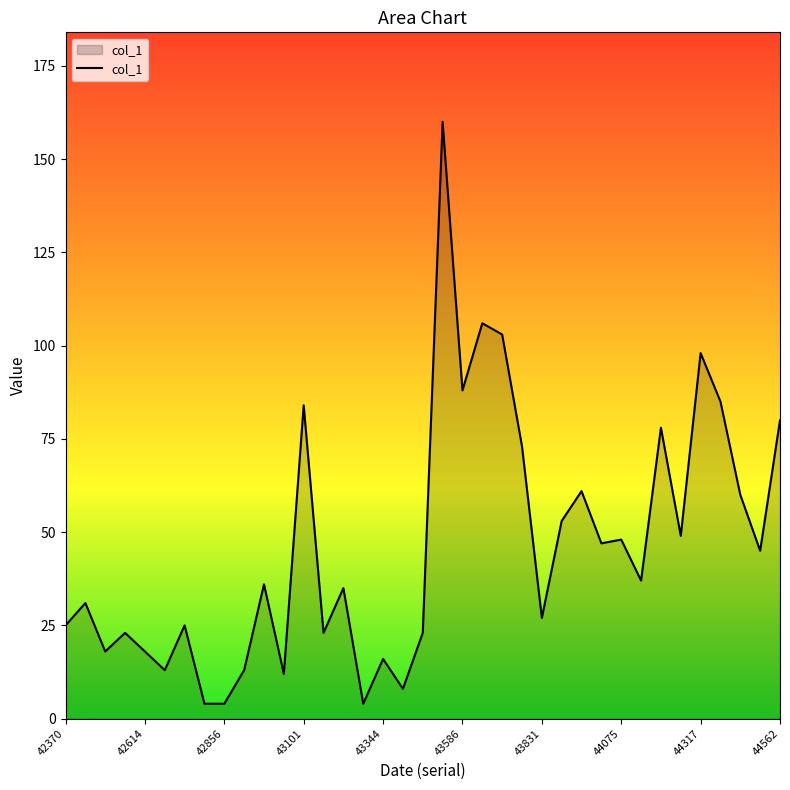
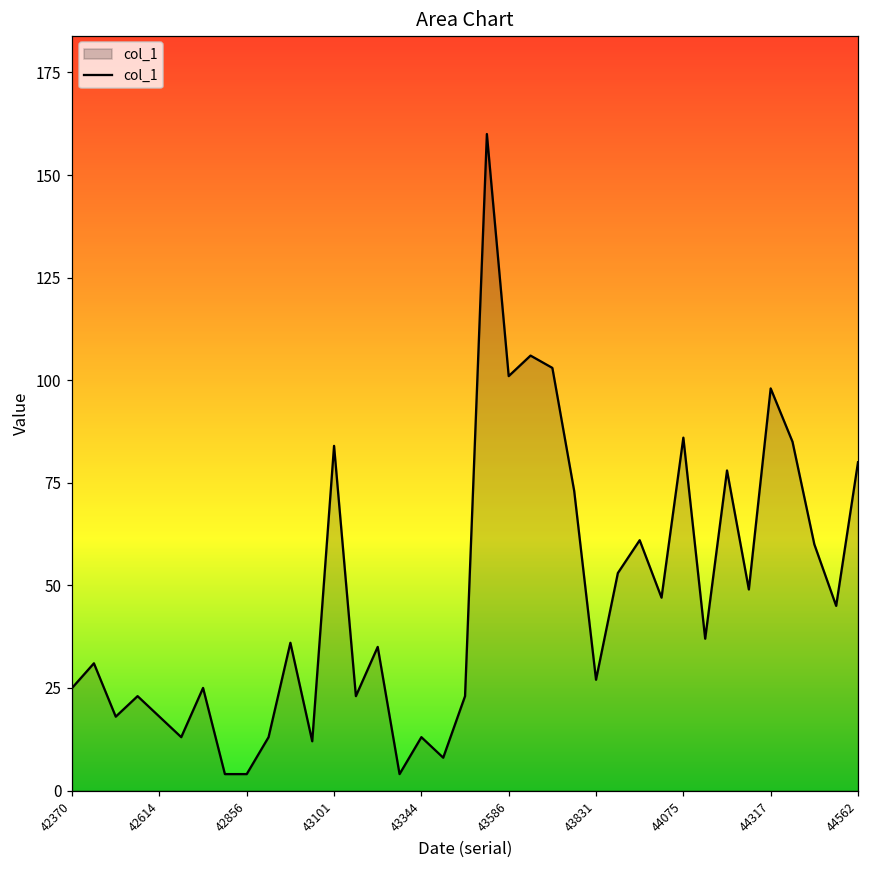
  {
    "42370": 25,
    "42614": 18,
    "42856": 4,
    "43101": 84,
-   "43344": 16,
-   "43586": 88,
+   "43344": 13,
+   "43586": 101,
    "43831": 27,
-   "44075": 48,
+   "44075": 86,
    "44317": 98,
    "44562": 80
  }
